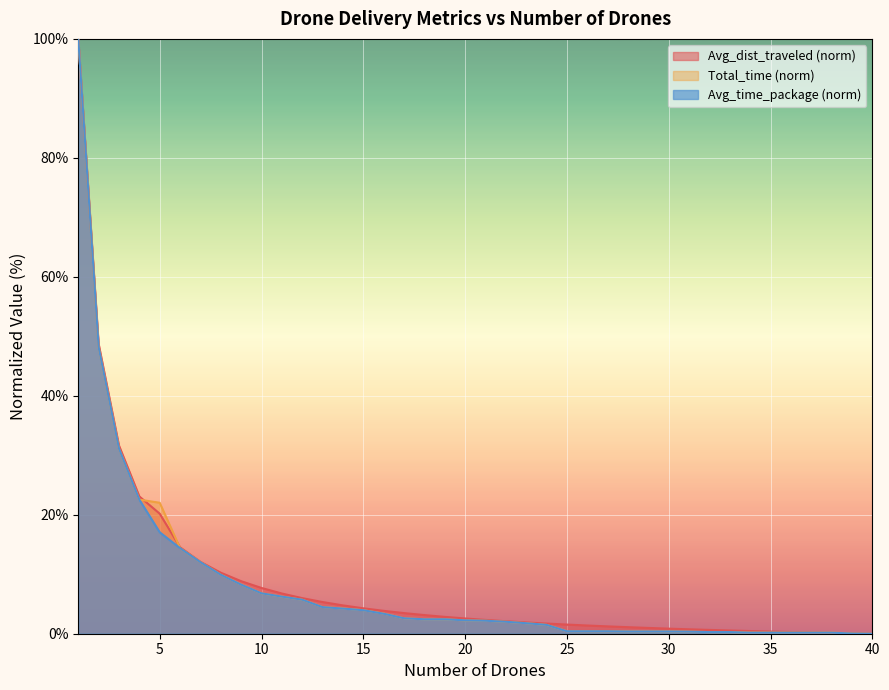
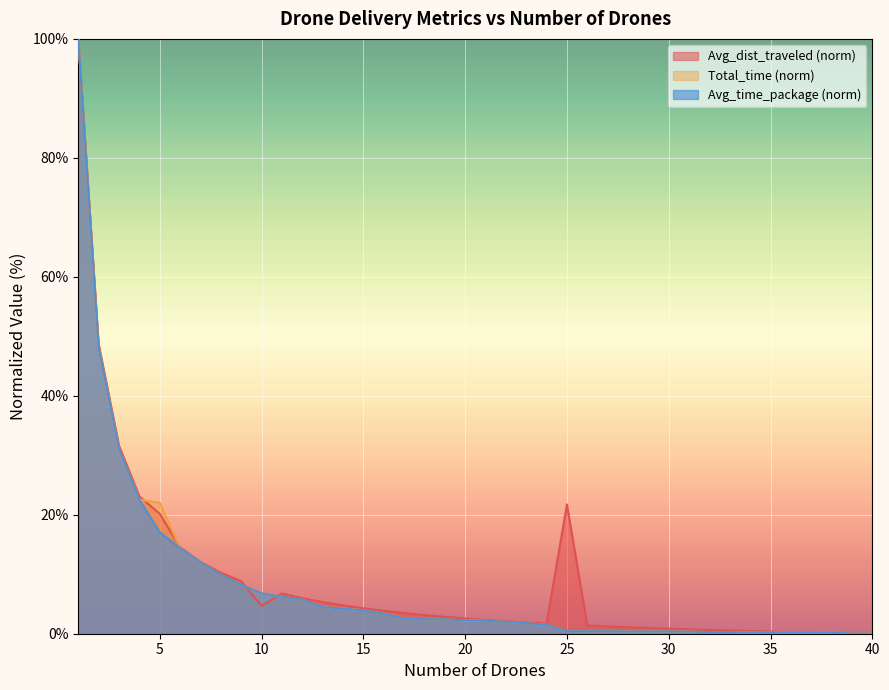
  {
    "Avg_dist_traveled (norm)": {
      "5": "20%",
-     "10": "8%",
-     "25": "2%",
+     "10": "5%",
+     "25": "22%",
      "30": "1%"
    },
    "Total_time (norm)": {
      "5": "22%"
    },
    "Avg_time_package (norm)": {
      "5": "17%"
    }
  }
